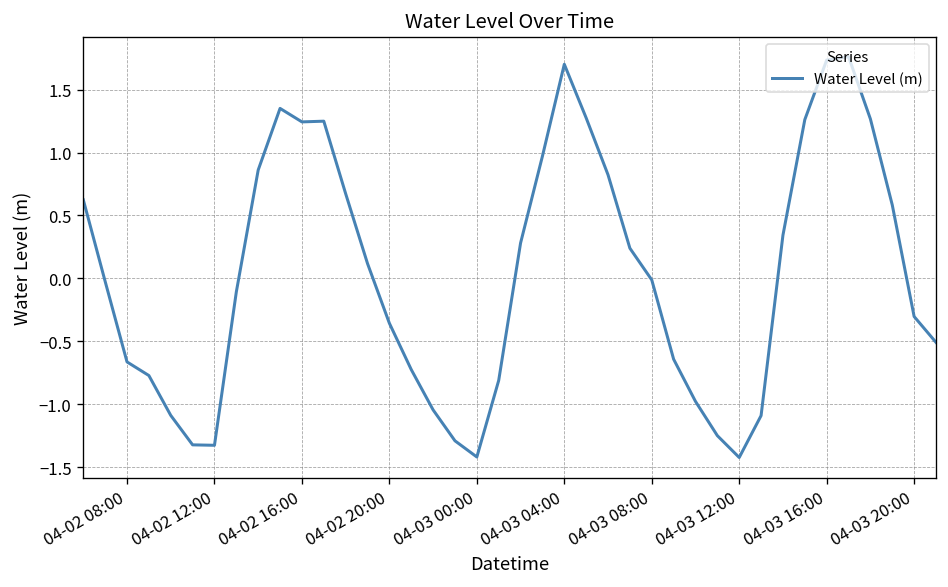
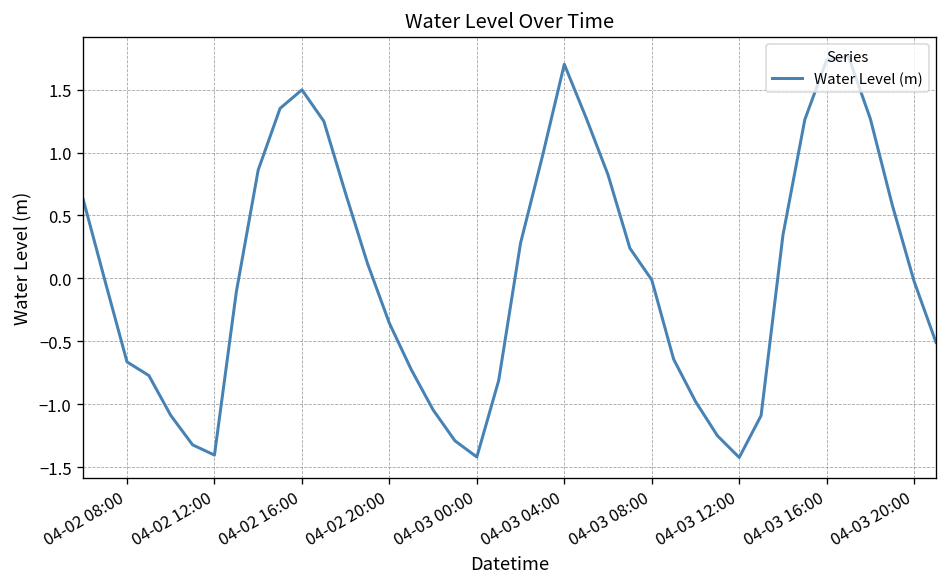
  {
    "04-02 08:00": -0.66,
-   "04-02 12:00": -1.33,
-   "04-02 16:00": 1.24,
+   "04-02 12:00": -1.40,
+   "04-02 16:00": 1.50,
    "04-02 20:00": -0.36,
    "04-03 00:00": -1.42,
    "04-03 04:00": 1.70,
    "04-03 08:00": -0.01,
    "04-03 12:00": -1.42,
-   "04-03 20:00": -0.30
+   "04-03 20:00": -0.02
  }
